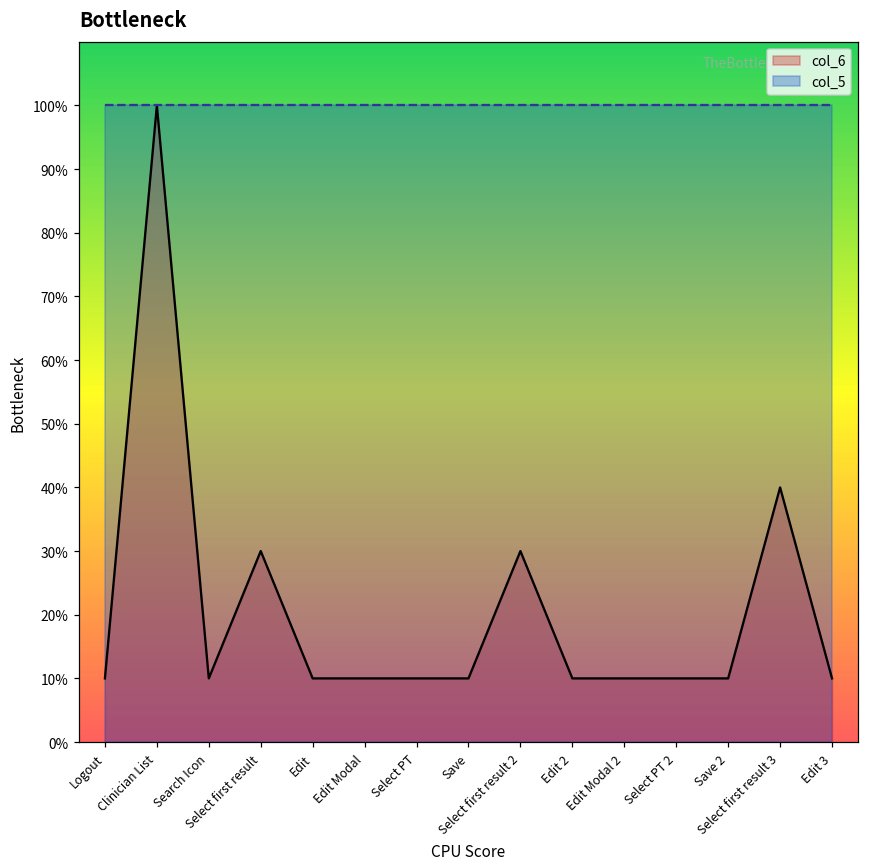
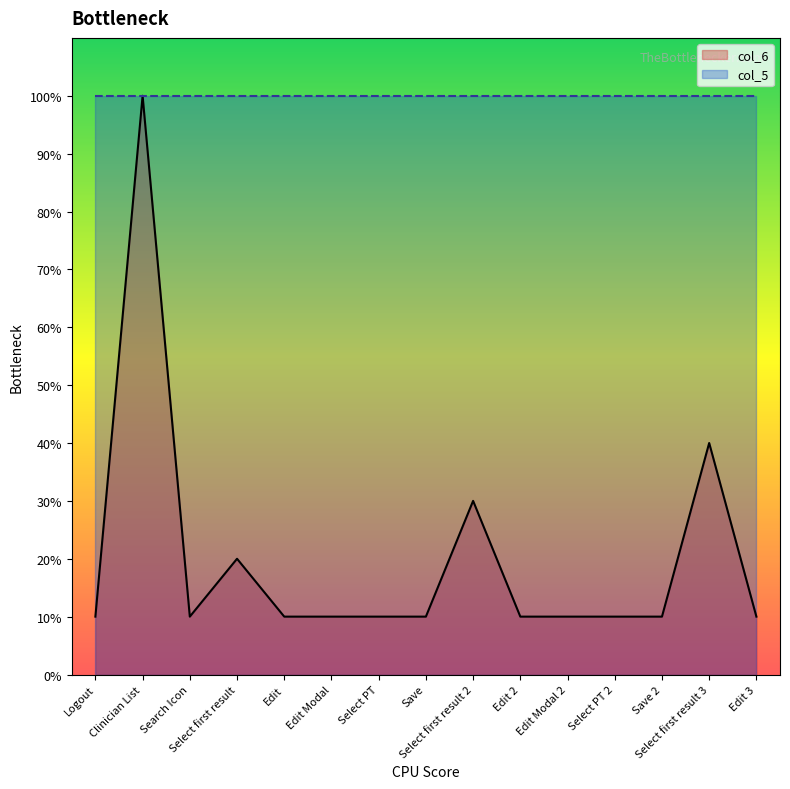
  {
    "col_6": {
      "Logout": "10%",
      "Search Icon": "10%",
-     "Select first result": "30%",
+     "Select first result": "20%",
      "Edit": "10%",
      "Edit Modal": "10%",
      "Select PT": "10%",
      "Save": "10%",
      "Select first result 2": "30%",
      "Edit 2": "10%",
      "Edit Modal 2": "10%",
      "Select PT 2": "10%",
      "Save 2": "10%",
      "Select first result 3": "40%",
      "Edit 3": "10%"
    },
    "col_5": {
      "Logout": "100%",
      "Search Icon": "100%",
      "Select first result": "100%",
      "Edit": "100%",
      "Edit Modal": "100%",
      "Select PT": "100%",
      "Save": "100%",
      "Select first result 2": "100%",
      "Edit 2": "100%",
      "Edit Modal 2": "100%",
      "Select PT 2": "100%",
      "Save 2": "100%",
      "Select first result 3": "100%",
      "Edit 3": "100%"
    }
  }
